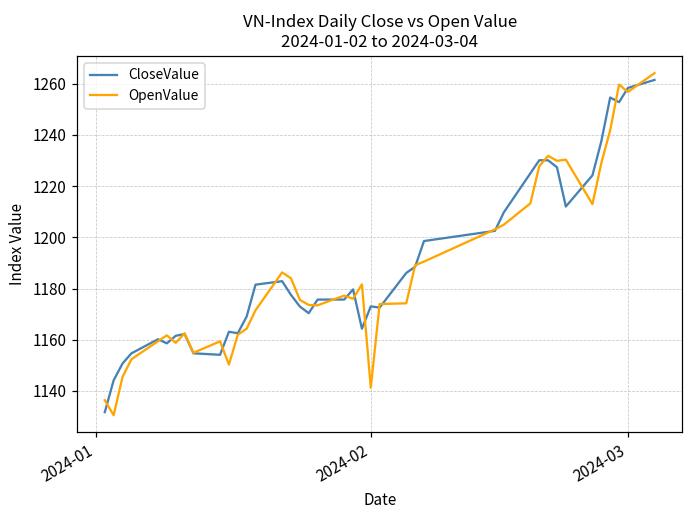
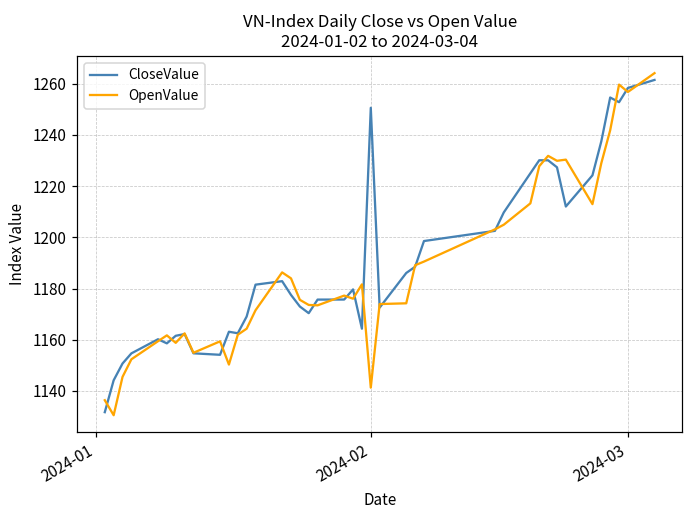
  {
    "CloseValue": {
-     "2024-02": 1173,
+     "2024-02": 1251,
      "2024-03": 1258
    },
    "OpenValue": {
      "2024-02": 1141,
      "2024-03": 1257
    }
  }
